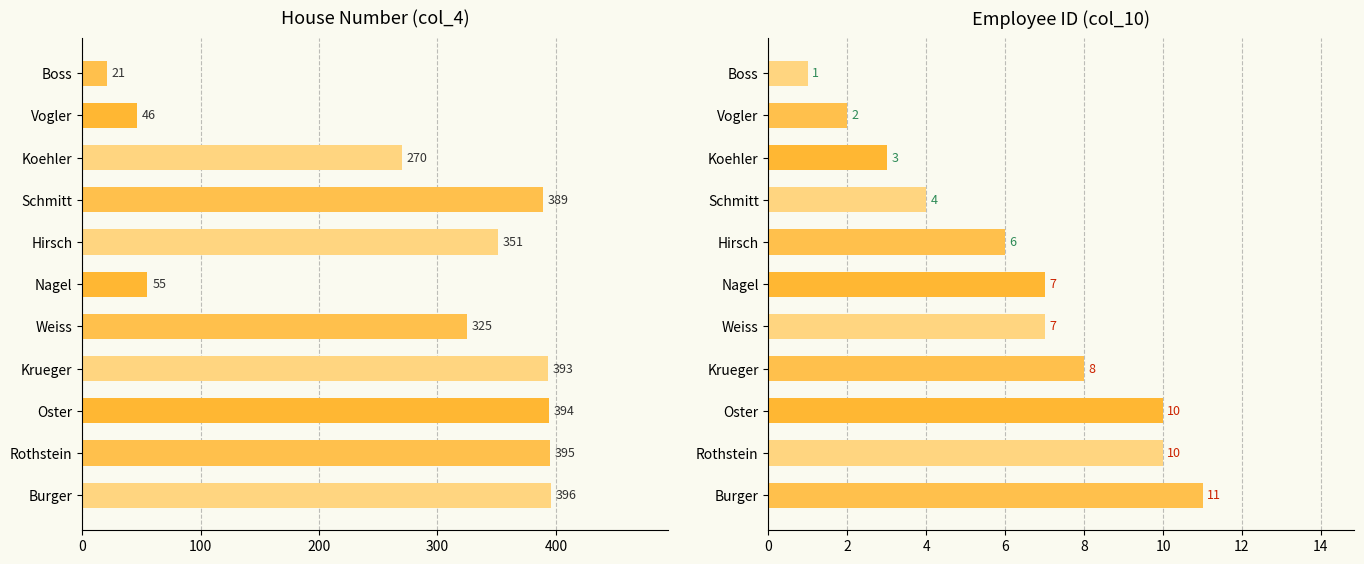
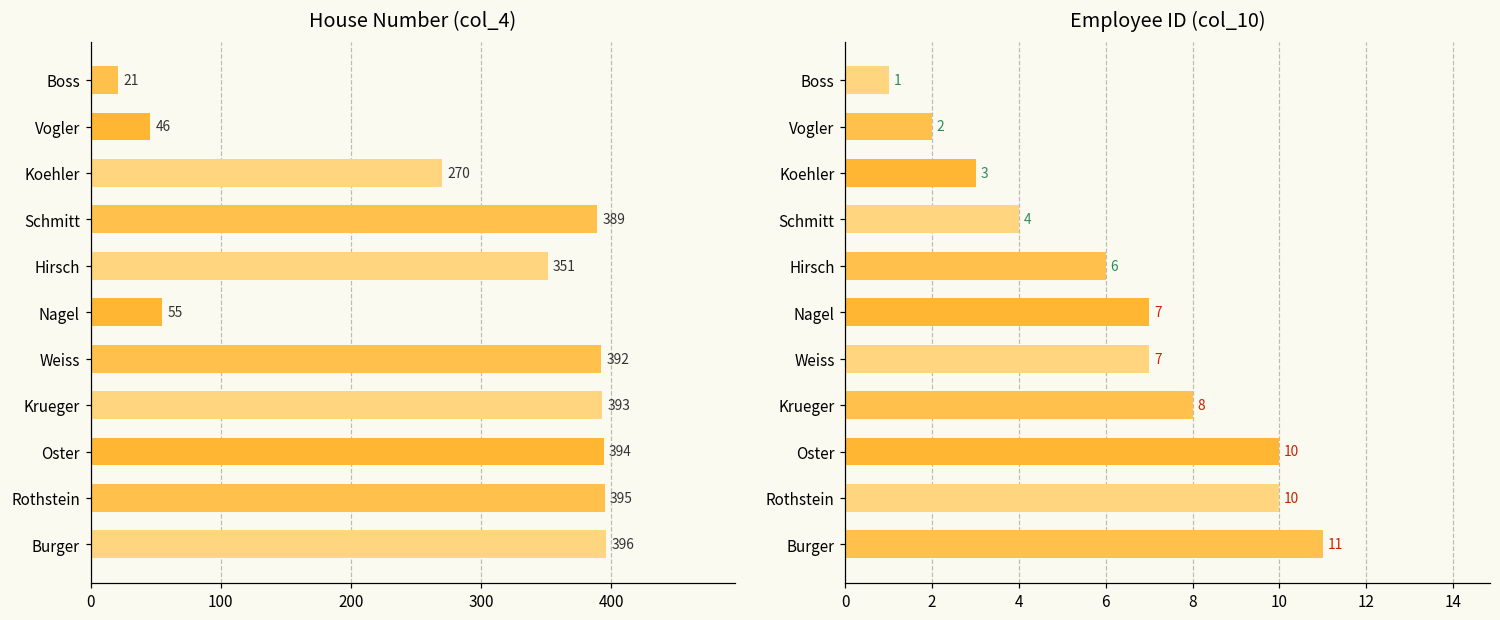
  {
    "House Number (col_4)": {
      "Boss": 21,
      "Vogler": 46,
      "Koehler": 270,
      "Schmitt": 389,
      "Hirsch": 351,
      "Nagel": 55,
-     "Weiss": 325,
+     "Weiss": 392,
      "Krueger": 393,
      "Oster": 394,
      "Rothstein": 395,
      "Burger": 396
    },
    "Employee ID (col_10)": {
      "Boss": 1,
      "Vogler": 2,
      "Koehler": 3,
      "Schmitt": 4,
      "Hirsch": 6,
      "Nagel": 7,
      "Weiss": 7,
      "Krueger": 8,
      "Oster": 10,
      "Rothstein": 10,
      "Burger": 11
    }
  }
